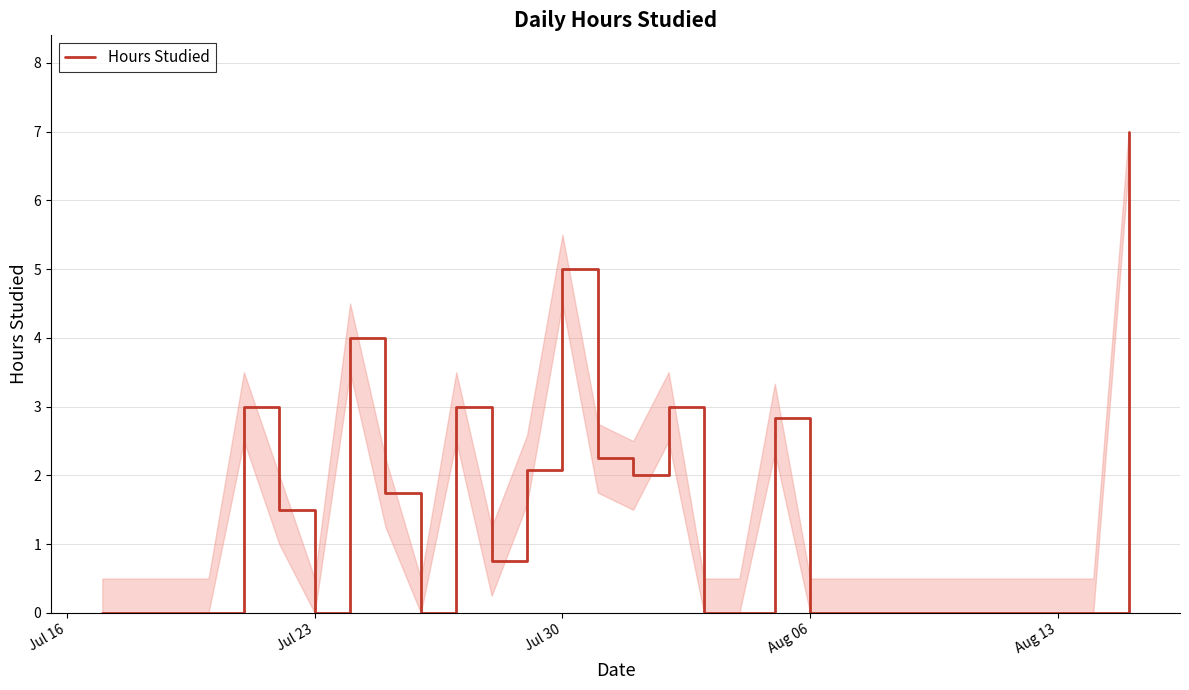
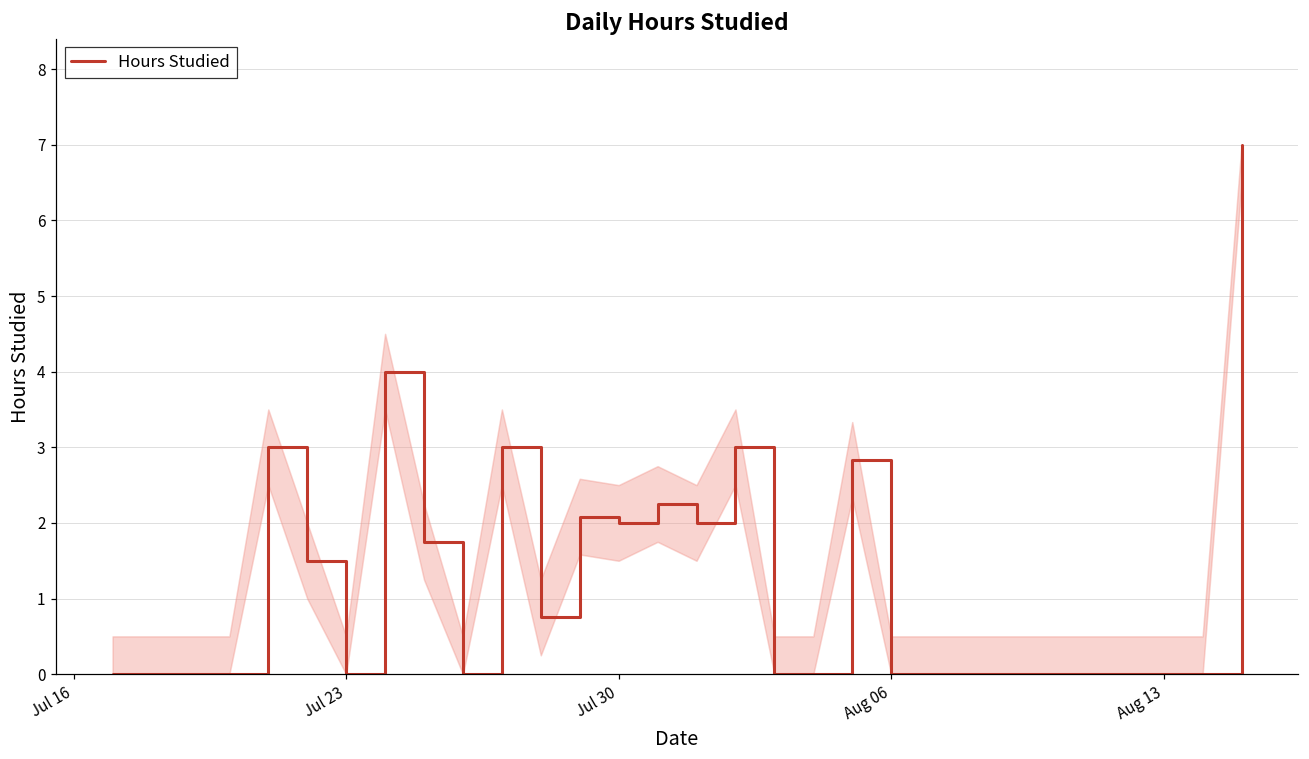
  {
    "Hours Studied": {
      "Jul 23": 0,
-     "Jul 30": 5,
+     "Jul 30": 2,
      "Aug 06": 0,
      "Aug 13": 0
    }
  }
